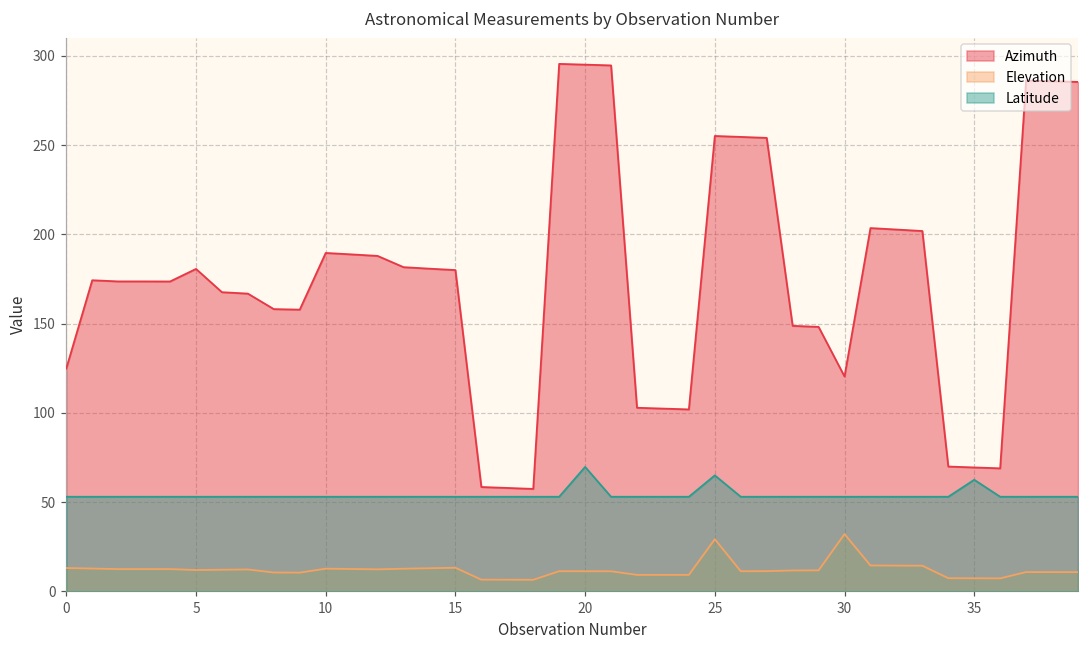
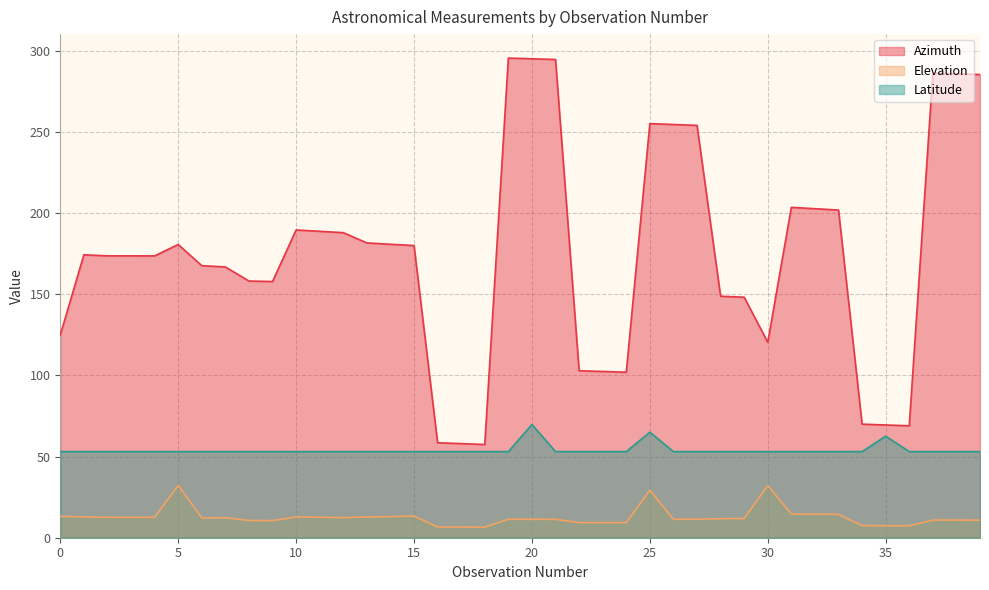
  {
    "Azimuth": {
      "0": 125,
      "5": 181,
      "10": 190,
      "15": 180,
      "20": 295,
      "25": 255,
      "30": 120,
      "35": 69
    },
    "Elevation": {
      "0": 13,
-     "5": 12,
+     "5": 32,
      "10": 13,
      "15": 13,
      "20": 11,
      "25": 29,
      "30": 32,
      "35": 7
    },
    "Latitude": {
      "0": 53,
      "5": 53,
      "10": 53,
      "15": 53,
      "20": 70,
      "25": 65,
      "30": 53,
      "35": 63
    }
  }
